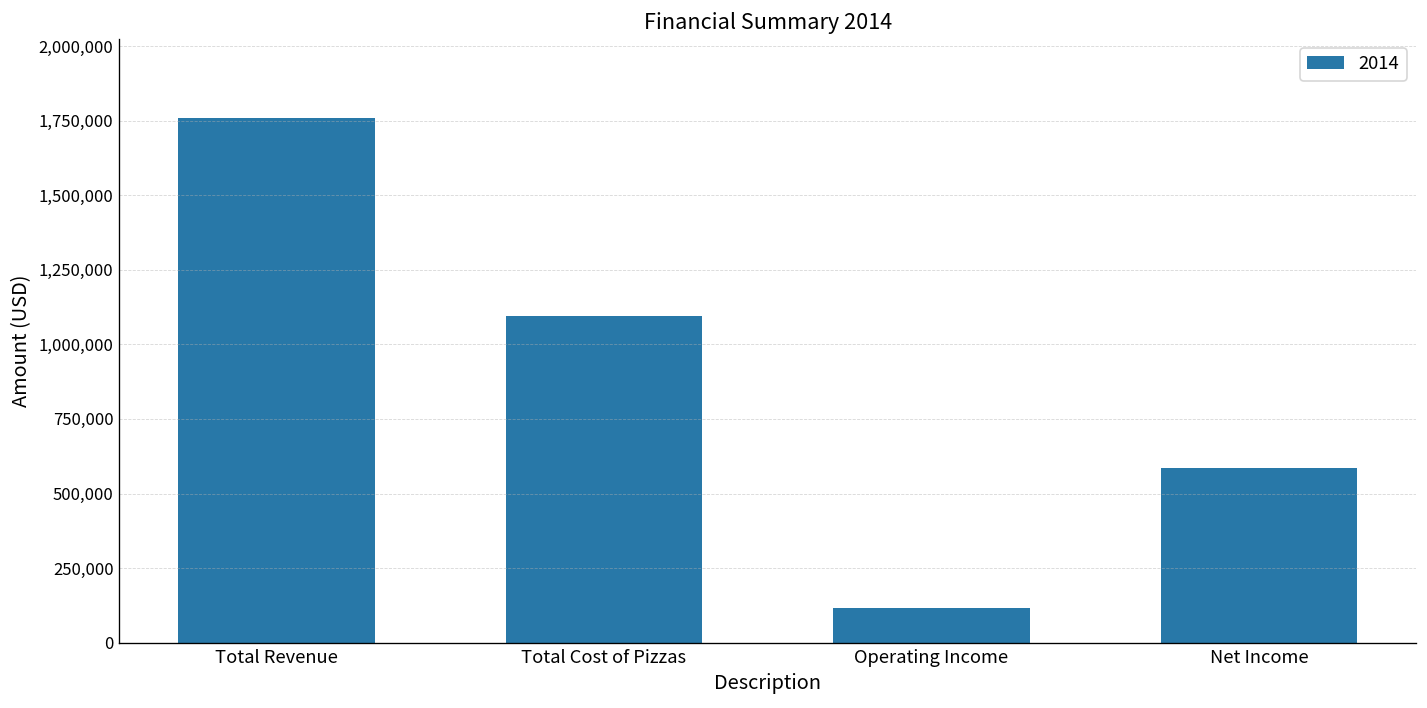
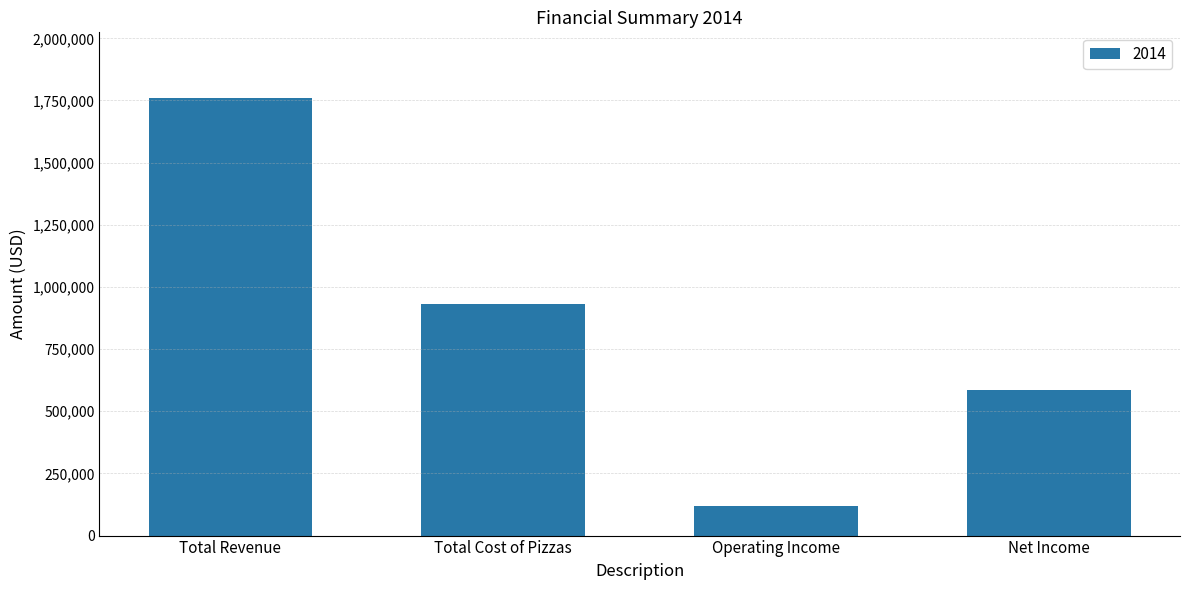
  {
    "Total Revenue": "1,760,000",
-   "Total Cost of Pizzas": "1,100,000",
+   "Total Cost of Pizzas": "930,000",
    "Operating Income": "120,000",
    "Net Income": "580,000"
  }
